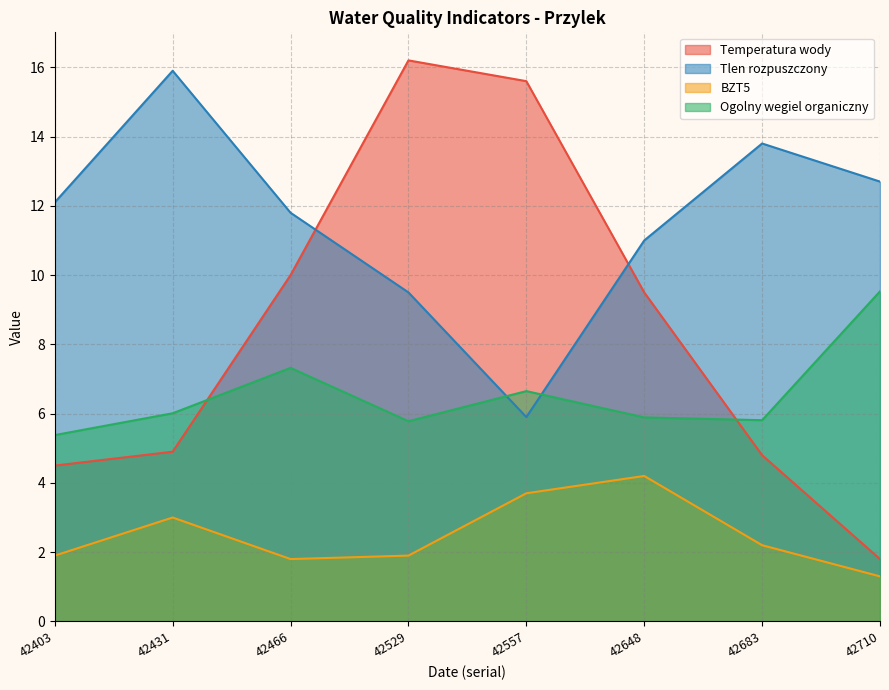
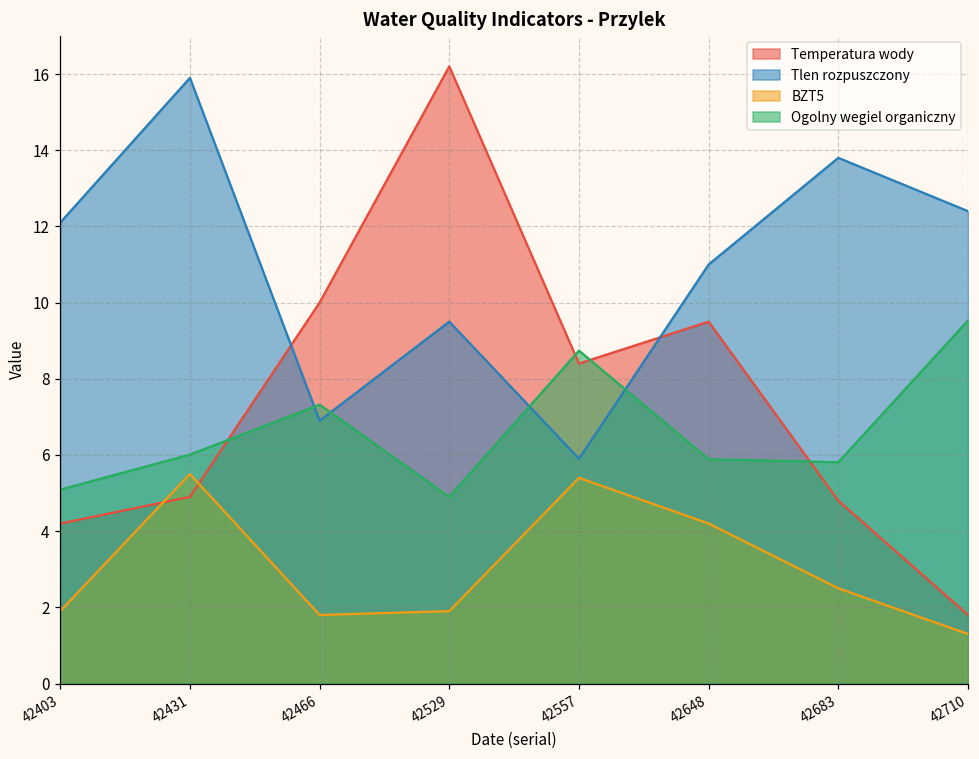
  {
    "Temperatura wody": {
-     "42403": 4.5,
+     "42403": 4.2,
      "42431": 4.9,
      "42466": 10.0,
      "42529": 16.2,
-     "42557": 15.6,
+     "42557": 8.4,
      "42648": 9.5,
      "42683": 4.8,
      "42710": 1.8
    },
    "Tlen rozpuszczony": {
      "42403": 12.1,
      "42431": 15.9,
-     "42466": 11.8,
+     "42466": 6.9,
      "42529": 9.5,
      "42557": 5.9,
      "42648": 11.0,
      "42683": 13.8,
-     "42710": 12.7
+     "42710": 12.4
    },
    "BZT5": {
      "42403": 1.9,
-     "42431": 3.0,
+     "42431": 5.5,
      "42466": 1.8,
      "42529": 1.9,
-     "42557": 3.7,
+     "42557": 5.4,
      "42648": 4.2,
-     "42683": 2.2,
+     "42683": 2.5,
      "42710": 1.3
    },
    "Ogolny wegiel organiczny": {
-     "42403": 5.4,
+     "42403": 5.1,
      "42431": 6.0,
      "42466": 7.3,
-     "42529": 5.8,
-     "42557": 6.7,
+     "42529": 4.9,
+     "42557": 8.7,
      "42648": 5.9,
      "42683": 5.8,
      "42710": 9.5
    }
  }
